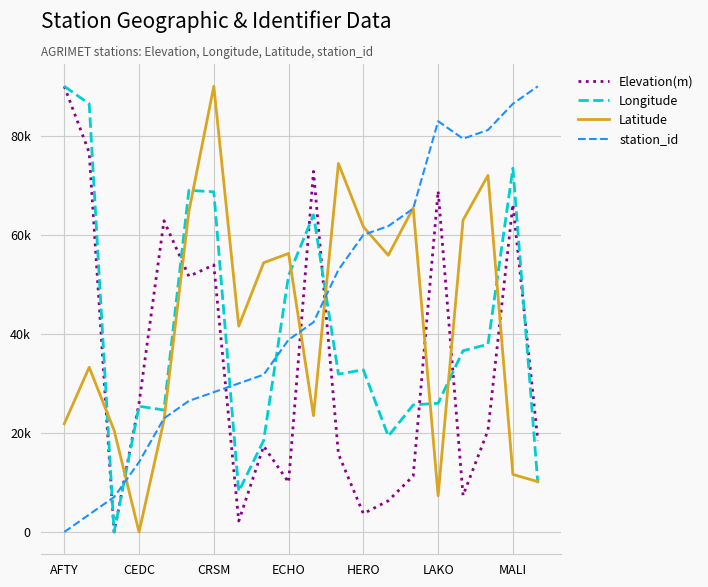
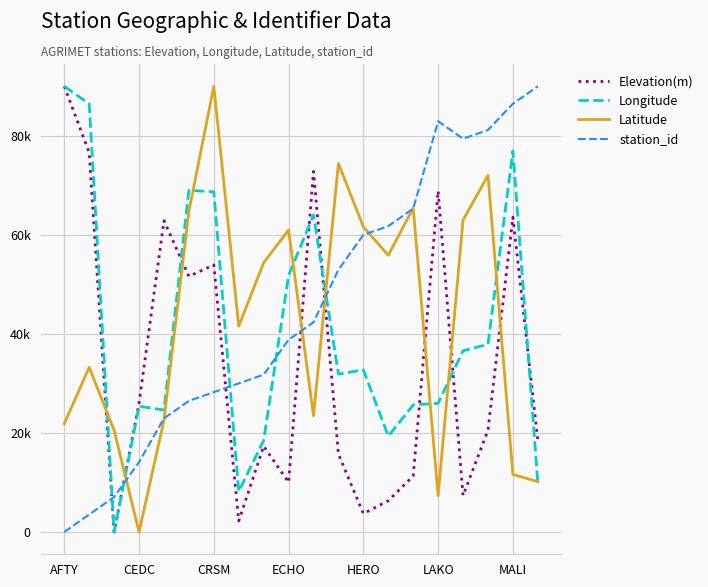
  {
    "Elevation(m)": {
      "CEDC": 26000,
      "CRSM": 54000,
      "ECHO": 10000,
      "HERO": 4000,
      "LAKO": 69000,
-     "MALI": 66000
+     "MALI": 64000
    },
    "Longitude": {
      "CEDC": 25000,
      "CRSM": 69000,
      "ECHO": 52000,
      "HERO": 33000,
      "LAKO": 26000,
-     "MALI": 73000
+     "MALI": 77000
    },
    "Latitude": {
      "AFTY": 22000,
      "CEDC": 0,
      "CRSM": 90000,
-     "ECHO": 56000,
+     "ECHO": 61000,
      "HERO": 62000,
      "LAKO": 7000,
      "MALI": 12000
    },
    "station_id": {
      "AFTY": 0,
      "CEDC": 14000,
      "CRSM": 28000,
      "ECHO": 39000,
      "HERO": 60000,
      "LAKO": 83000,
      "MALI": 86000
    }
  }
